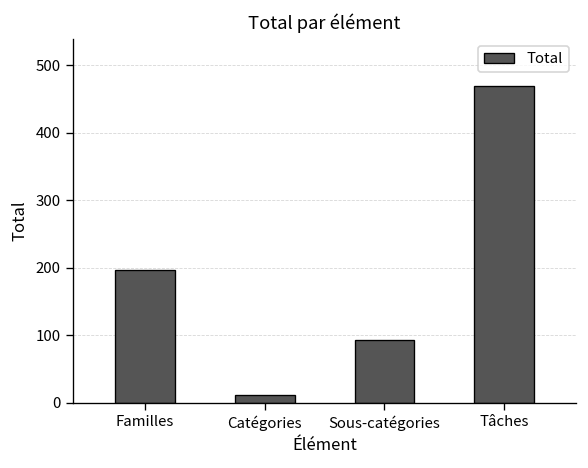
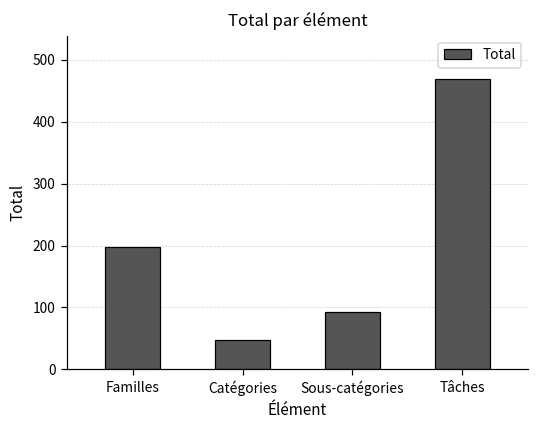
  {
    "Familles": 200,
-   "Catégories": 10,
+   "Catégories": 50,
    "Sous-catégories": 90,
    "Tâches": 470
  }
